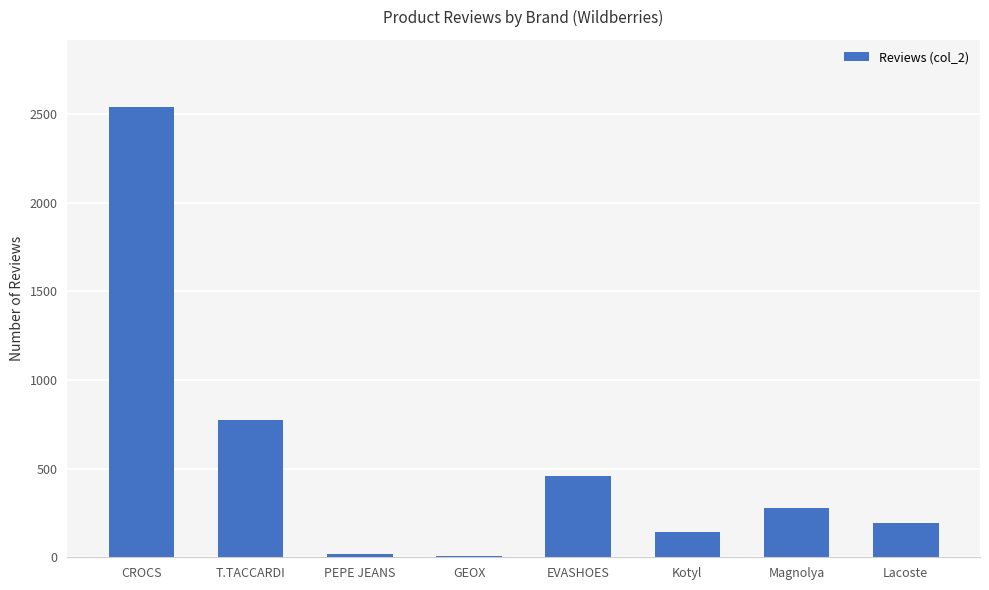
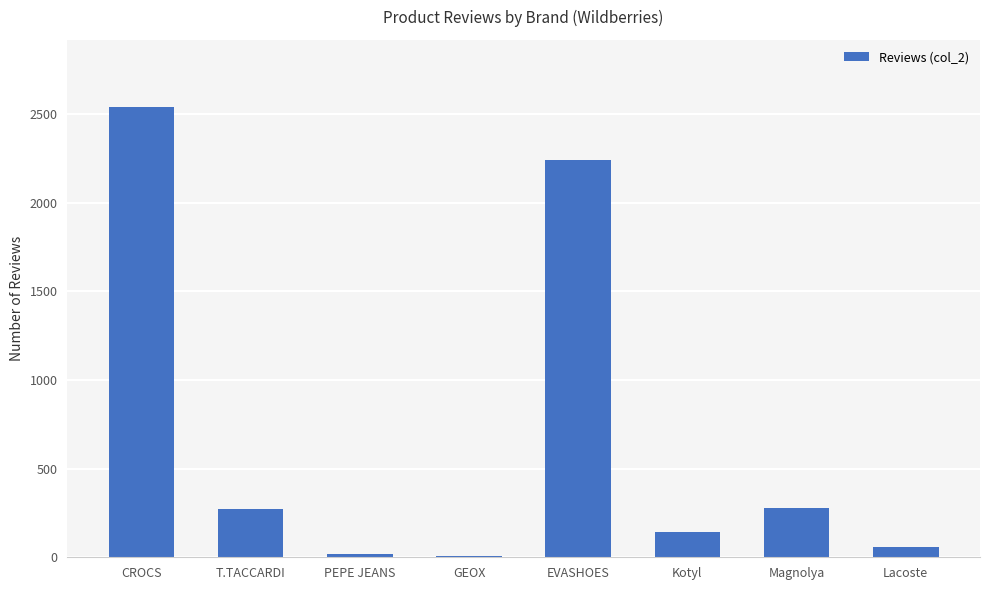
  {
    "CROCS": 2540,
-   "T.TACCARDI": 780,
+   "T.TACCARDI": 270,
    "PEPE JEANS": 20,
-   "EVASHOES": 460,
+   "EVASHOES": 2240,
    "Kotyl": 140,
    "Magnolya": 280,
-   "Lacoste": 190
+   "Lacoste": 60
  }
